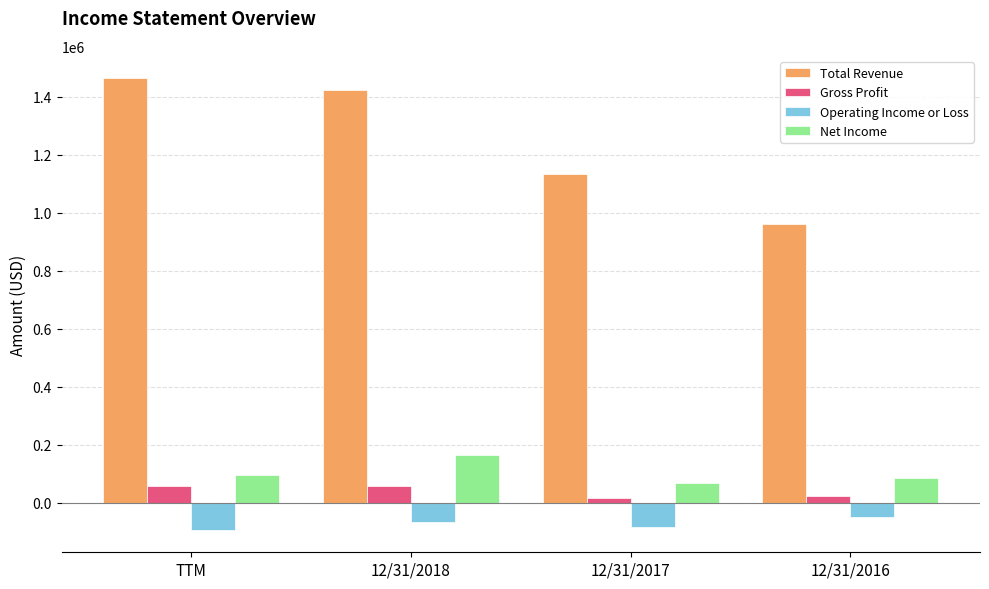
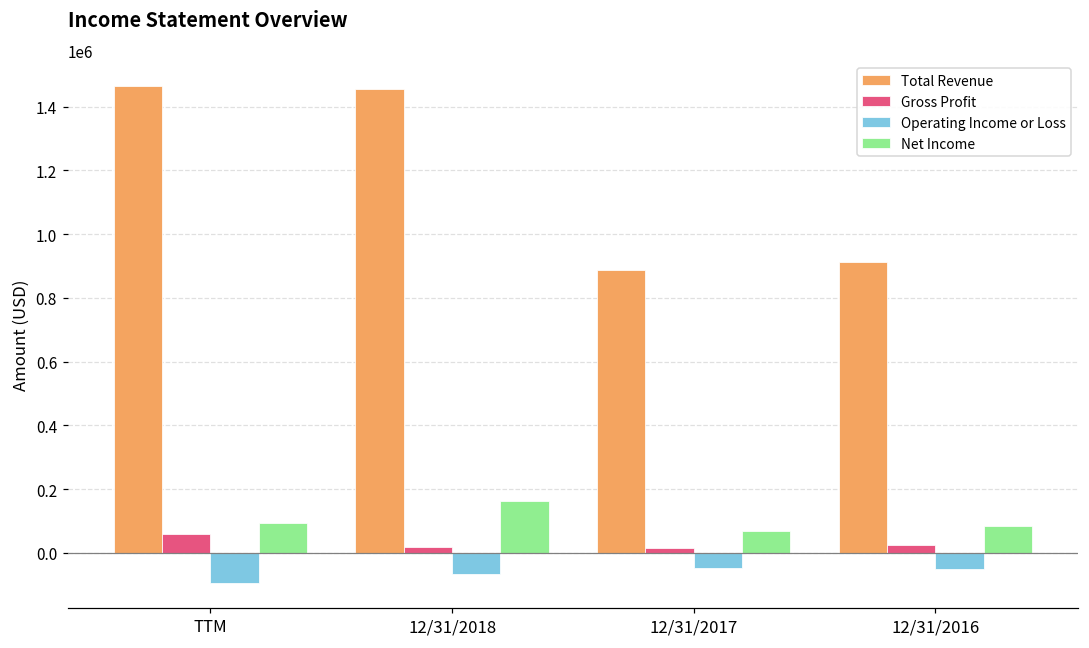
  {
    "Total Revenue": {
      "TTM": 1460000,
-     "12/31/2018": 1420000,
-     "12/31/2017": 1130000,
-     "12/31/2016": 960000
+     "12/31/2018": 1460000,
+     "12/31/2017": 890000,
+     "12/31/2016": 910000
    },
    "Gross Profit": {
      "TTM": 60000,
-     "12/31/2018": 60000,
+     "12/31/2018": 20000,
      "12/31/2017": 20000,
      "12/31/2016": 20000
    },
    "Operating Income or Loss": {
      "TTM": -90000,
      "12/31/2018": -70000,
-     "12/31/2017": -80000,
+     "12/31/2017": -50000,
      "12/31/2016": -50000
    },
    "Net Income": {
      "TTM": 90000,
      "12/31/2018": 160000,
      "12/31/2017": 70000,
      "12/31/2016": 80000
    }
  }
